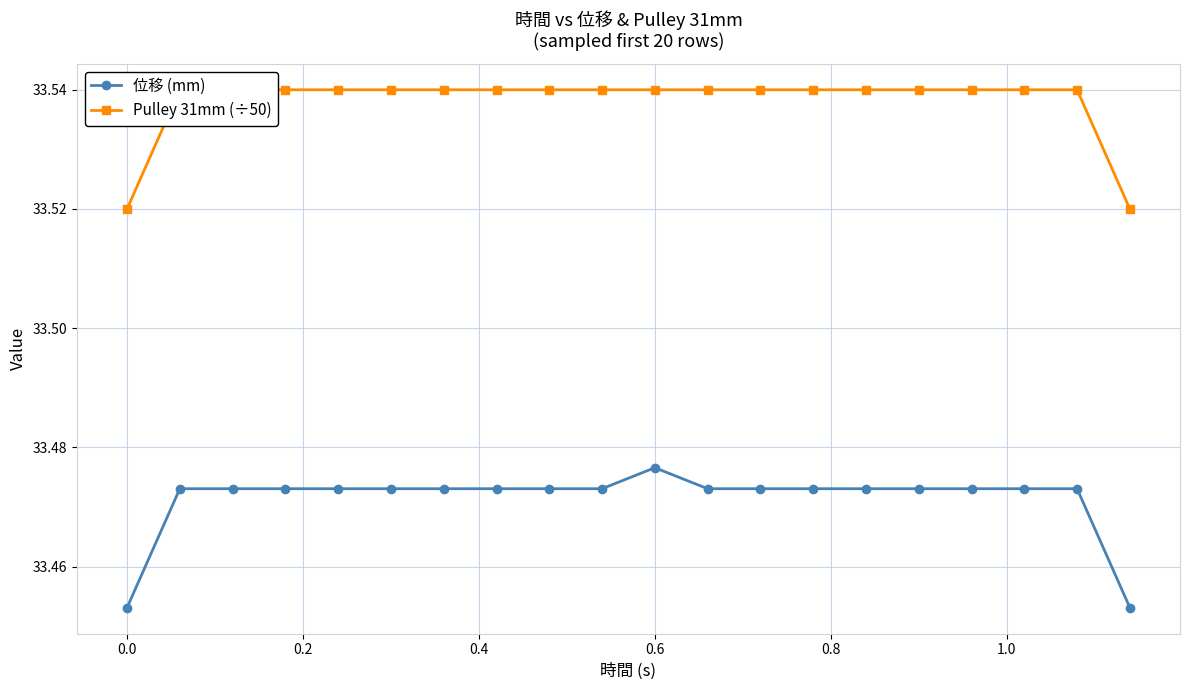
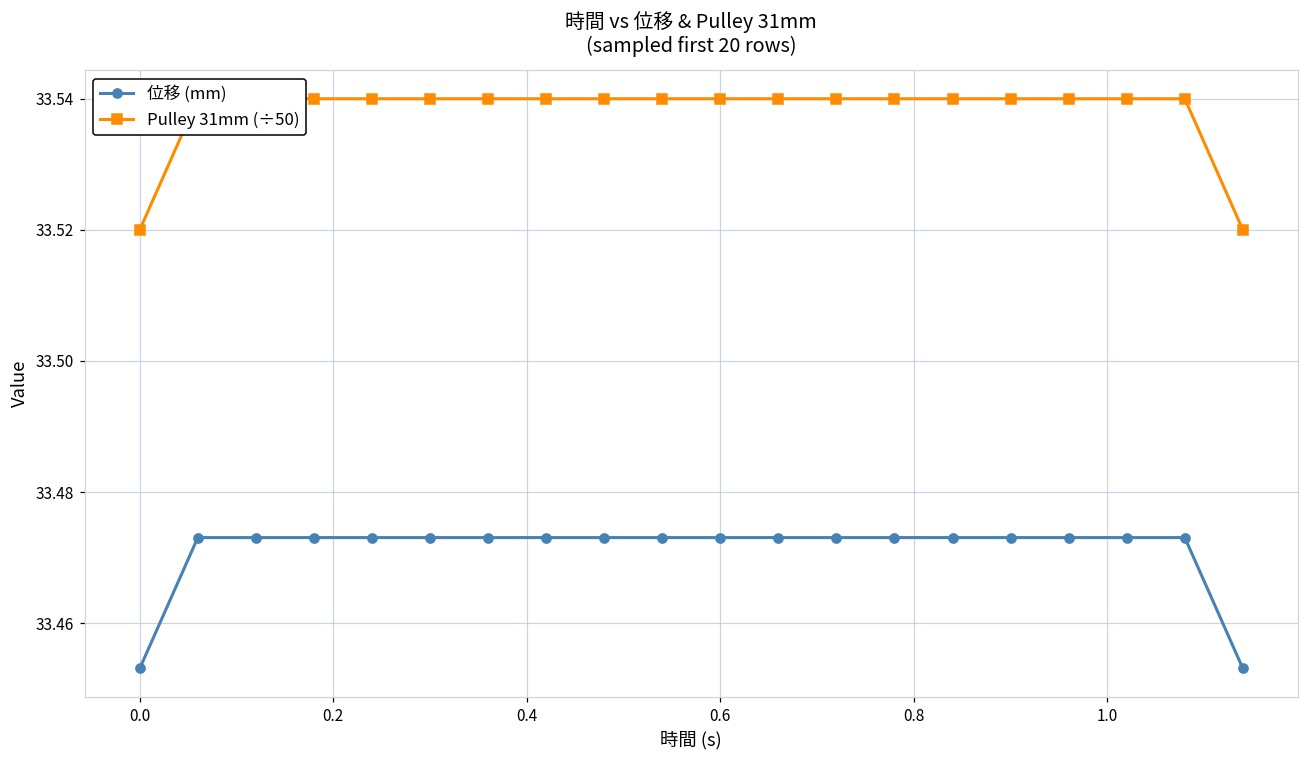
  {
    "位移 (mm)": {
      "0.0": 33.453,
-     "0.6": 33.477
+     "0.6": 33.473
    },
    "Pulley 31mm (÷50)": {
      "0.0": 33.520,
      "0.6": 33.540
    }
  }
